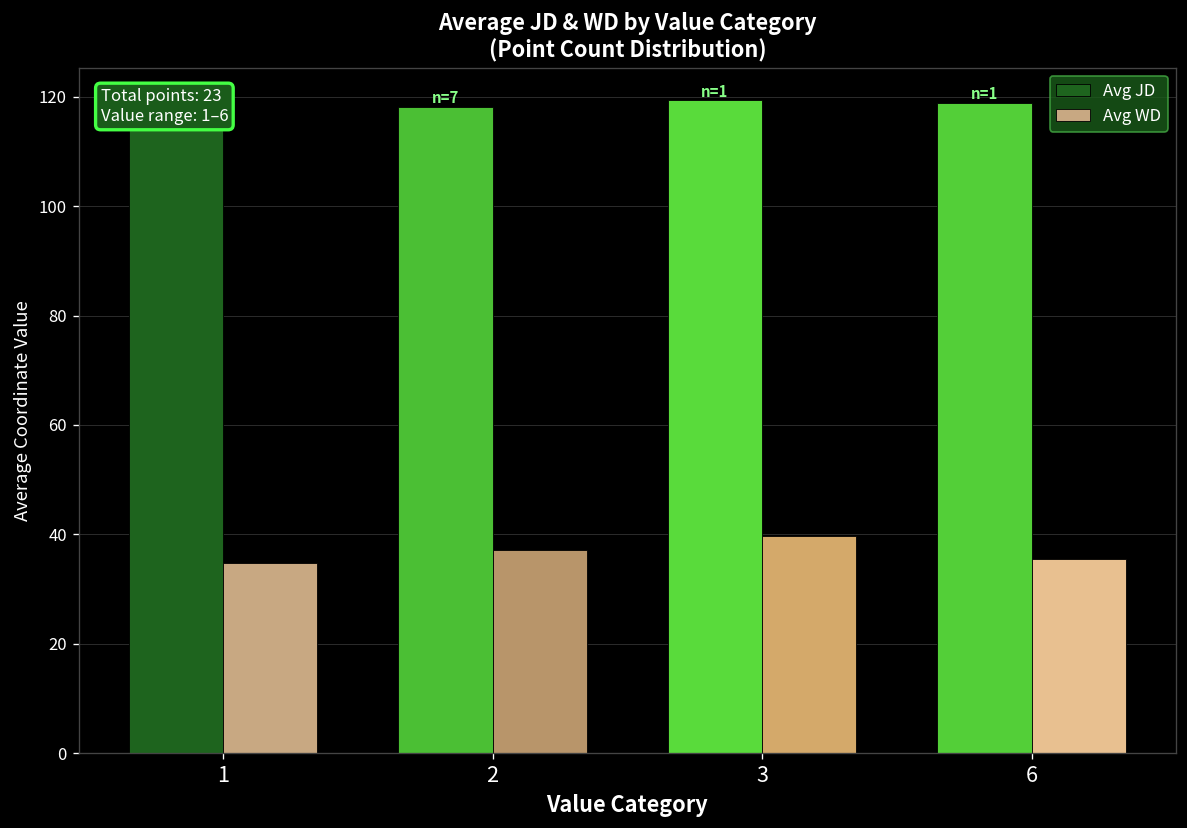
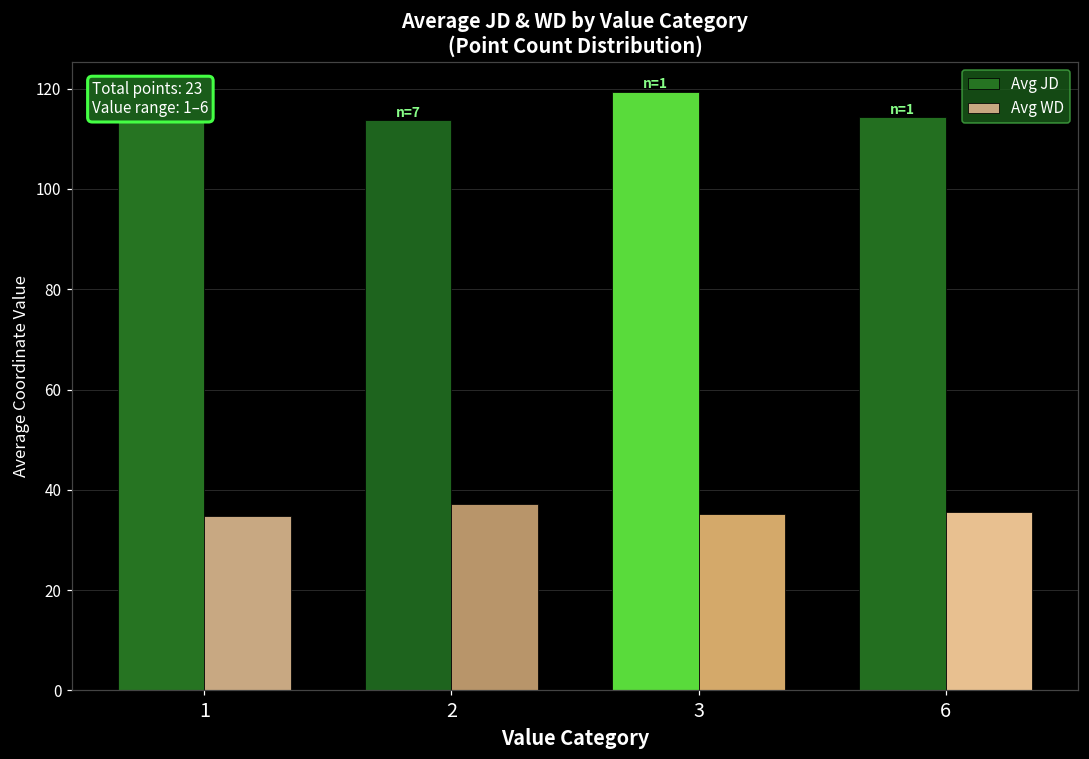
  {
    "Avg JD": {
-     "2": 118,
-     "6": 119
+     "2": 114,
+     "6": 114
    },
    "Avg WD": {
      "1": 35,
      "2": 37,
-     "3": 40,
+     "3": 35,
      "6": 36
    }
  }
